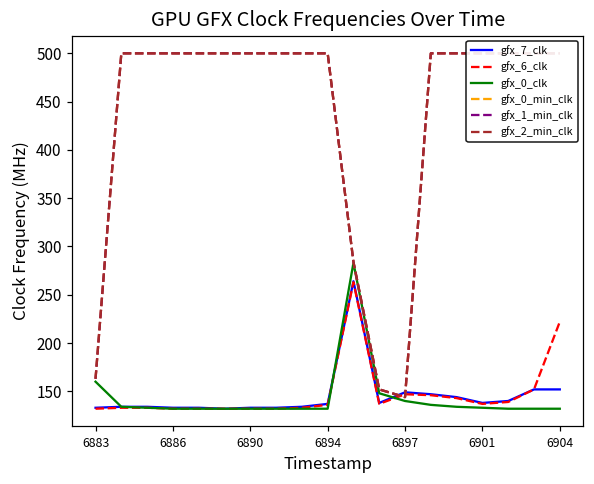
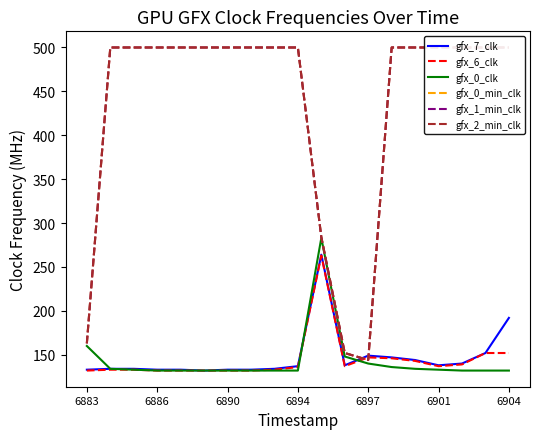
  {
    "gfx_7_clk": {
-     "6904": 150
+     "6904": 190
    },
    "gfx_6_clk": {
-     "6904": 220
+     "6904": 150
    },
    "gfx_0_clk": {
      "6883": 160,
      "6894": 130,
      "6897": 140,
      "6901": 130,
      "6904": 130
    },
    "gfx_2_min_clk": {
      "6883": 160,
      "6886": 500,
      "6890": 500,
      "6894": 500,
      "6897": 140
    }
  }
